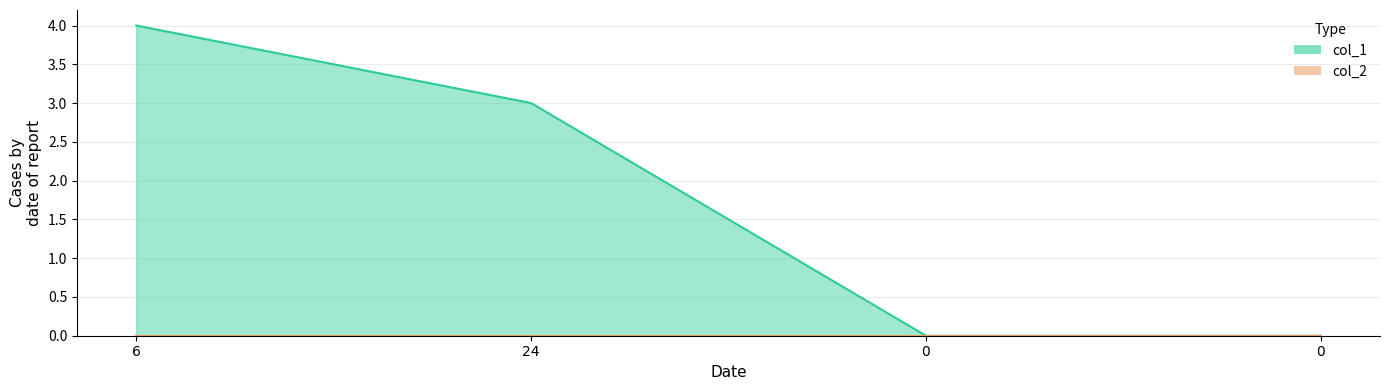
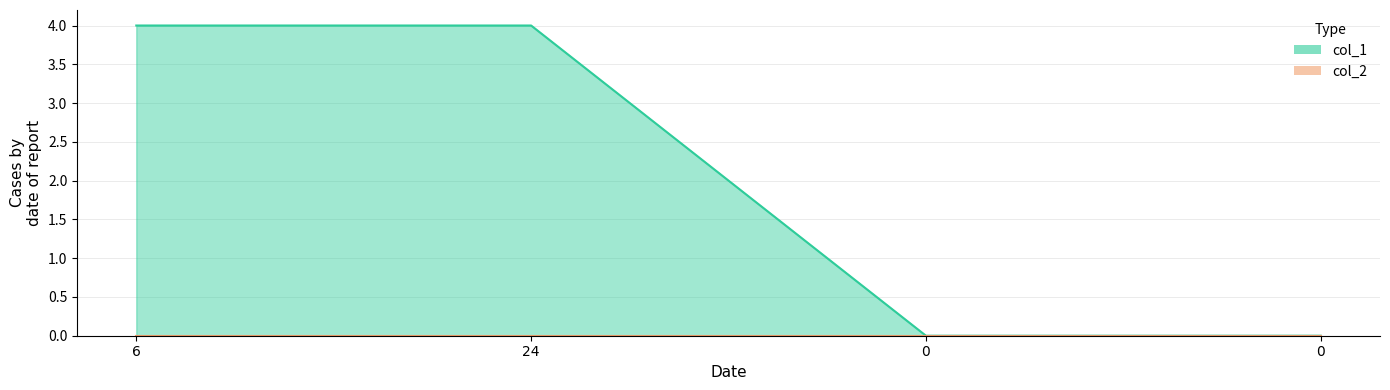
  {
    "col_1": {
      "6": 4,
-     "24": 3
+     "24": 4
    },
    "col_2": {
      "6": 0,
      "24": 0
    }
  }
